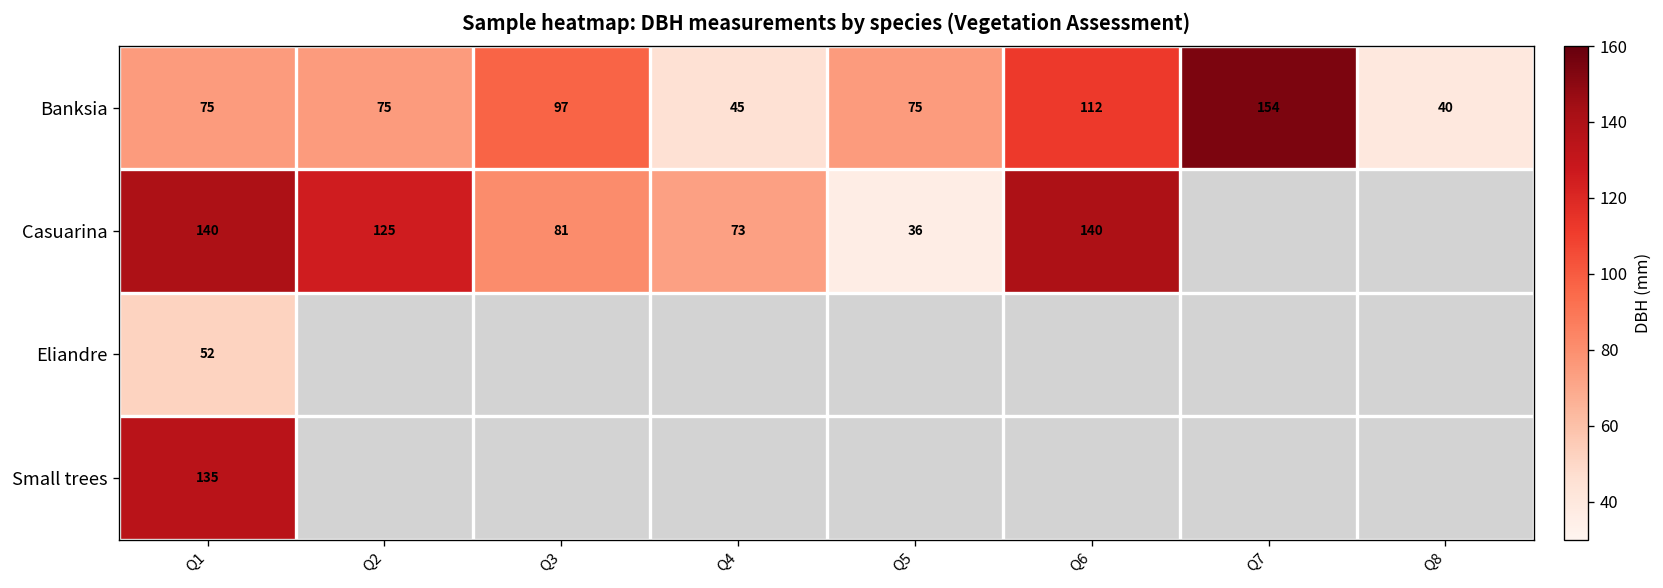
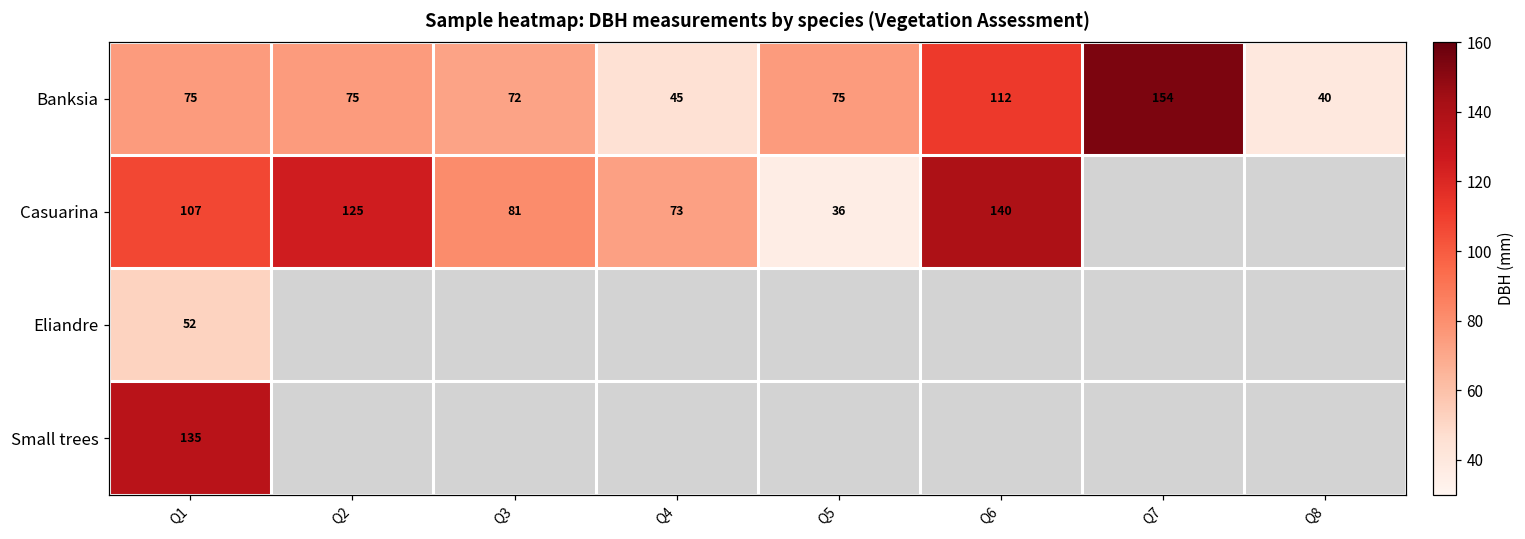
  {
    "Banksia": {
      "Q1": 75,
      "Q2": 75,
-     "Q3": 97,
+     "Q3": 72,
      "Q4": 45,
      "Q5": 75,
      "Q6": 112,
      "Q7": 154,
      "Q8": 40
    },
    "Casuarina": {
-     "Q1": 140,
+     "Q1": 107,
      "Q2": 125,
      "Q3": 81,
      "Q4": 73,
      "Q5": 36,
      "Q6": 140
    },
    "Eliandre": {
      "Q1": 52
    },
    "Small trees": {
      "Q1": 135
    }
  }
